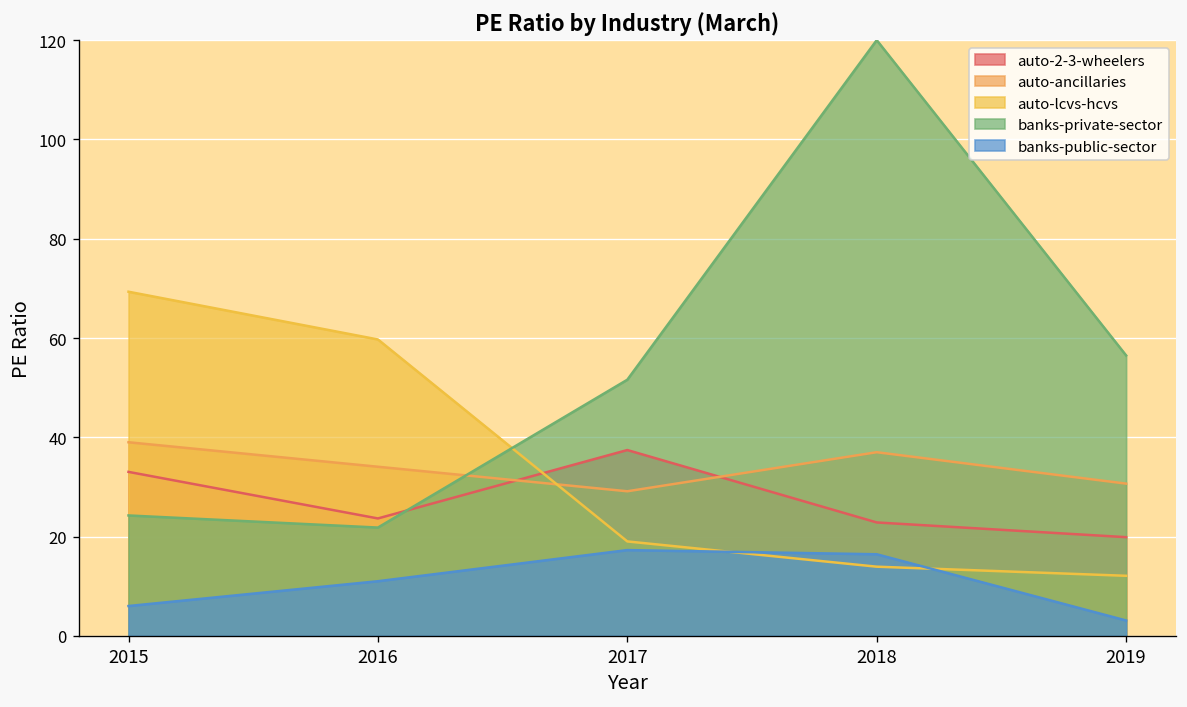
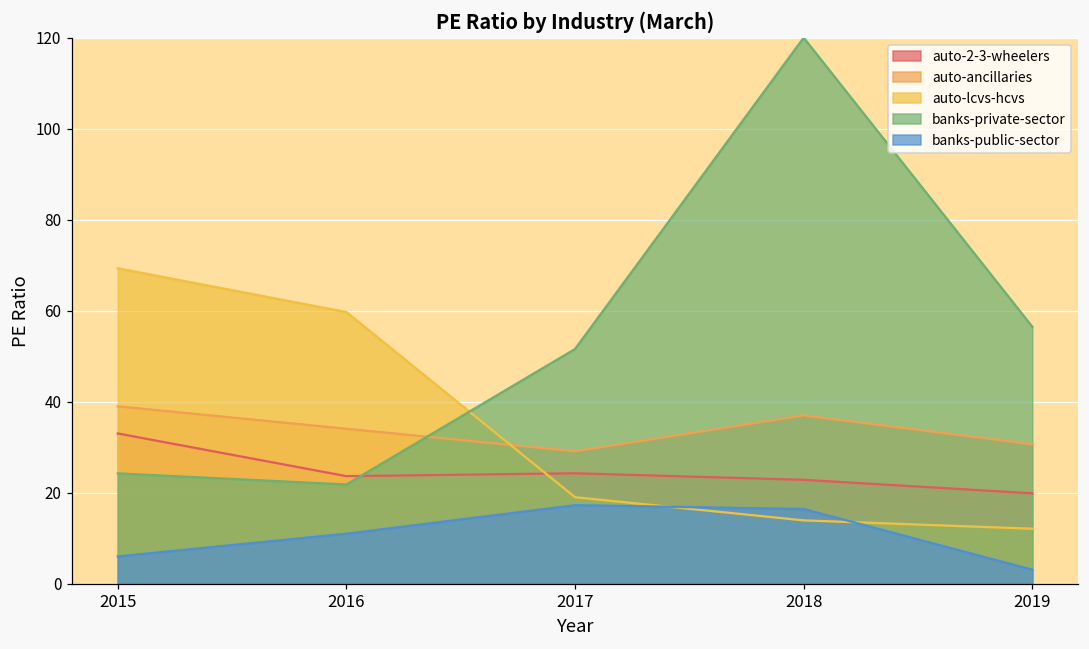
  {
    "auto-2-3-wheelers": {
      "2015": 33,
      "2016": 24,
-     "2017": 37,
+     "2017": 24,
      "2018": 23,
      "2019": 20
    },
    "banks-private-sector": {
      "2015": 24,
      "2016": 22,
      "2017": 52,
      "2018": 120,
      "2019": 56
    },
    "banks-public-sector": {
      "2015": 6,
      "2016": 11,
      "2017": 17,
      "2018": 16,
      "2019": 3
    }
  }
